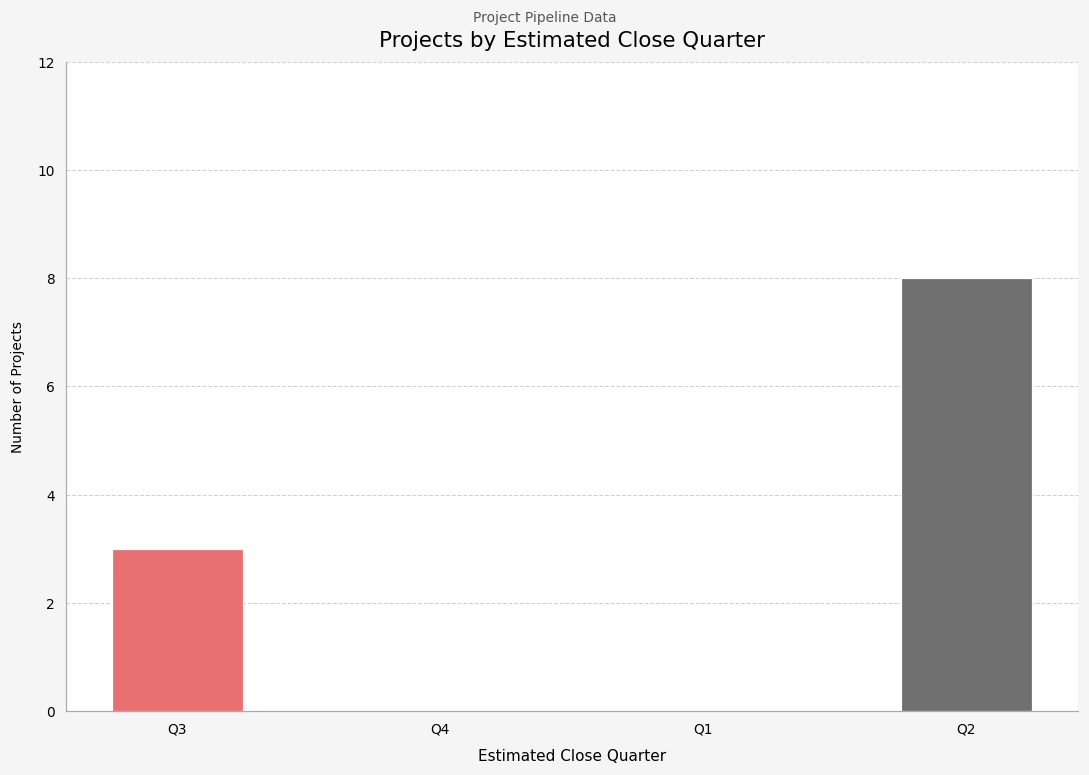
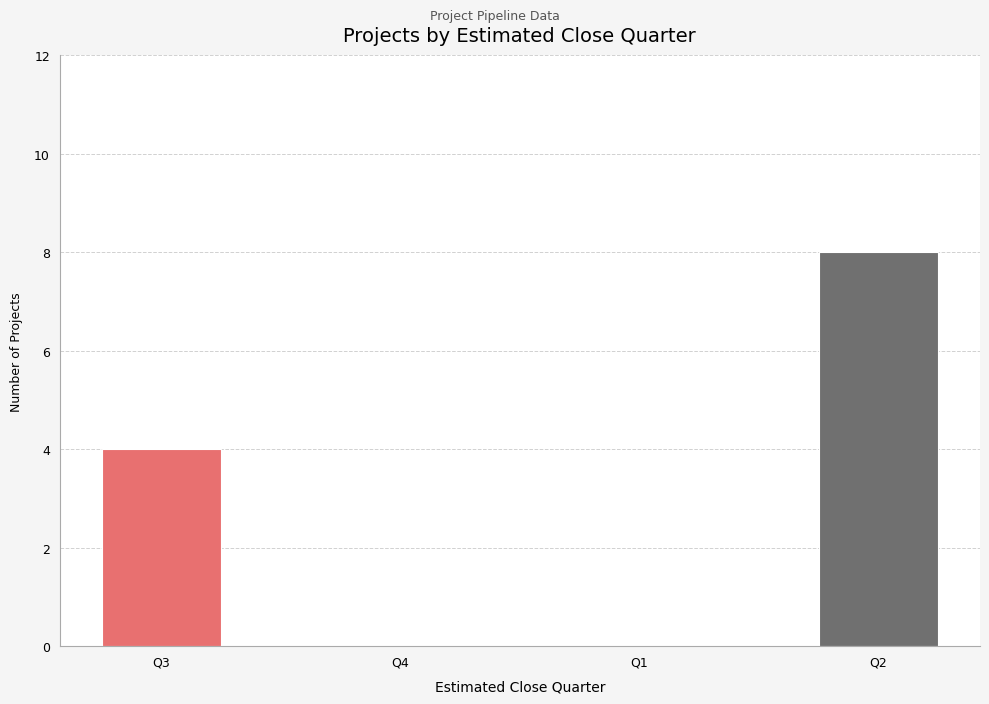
  {
-   "Q3": 3,
+   "Q3": 4,
    "Q4": 0,
    "Q1": 0,
    "Q2": 8
  }
